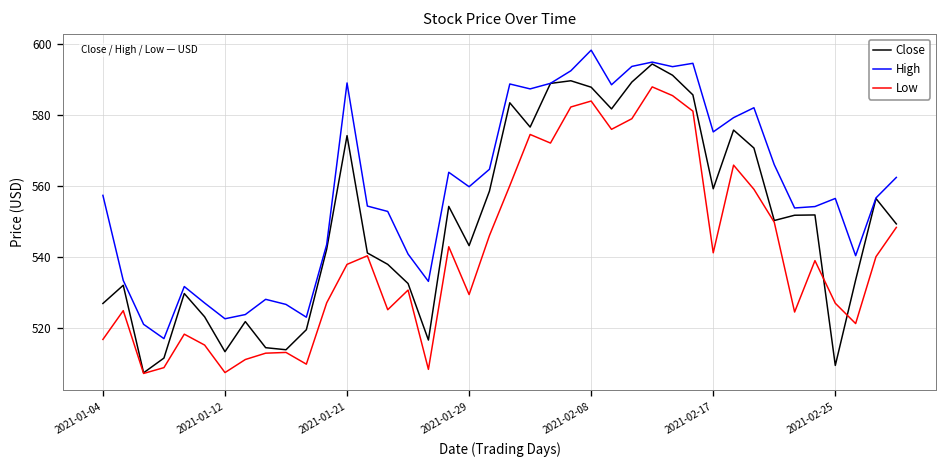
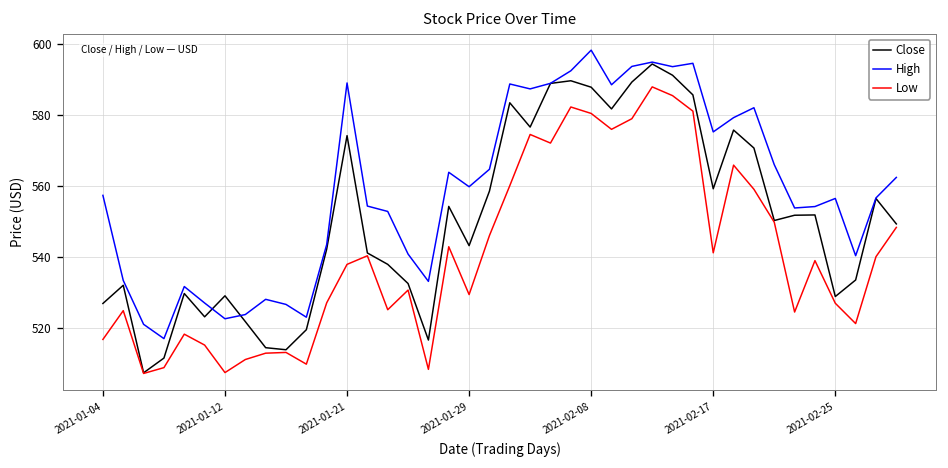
  {
    "Close": {
      "2021-01-04": 527,
-     "2021-01-12": 513,
+     "2021-01-12": 529,
      "2021-01-21": 574,
      "2021-01-29": 543,
      "2021-02-08": 588,
      "2021-02-17": 559,
-     "2021-02-25": 509
+     "2021-02-25": 529
    },
    "High": {
      "2021-01-04": 557,
      "2021-01-12": 523,
      "2021-01-21": 589,
      "2021-01-29": 560,
      "2021-02-08": 598,
      "2021-02-17": 575,
      "2021-02-25": 556
    },
    "Low": {
      "2021-01-04": 517,
      "2021-01-12": 507,
      "2021-01-21": 538,
      "2021-01-29": 529,
-     "2021-02-08": 584,
+     "2021-02-08": 581,
      "2021-02-17": 541,
      "2021-02-25": 527
    }
  }
